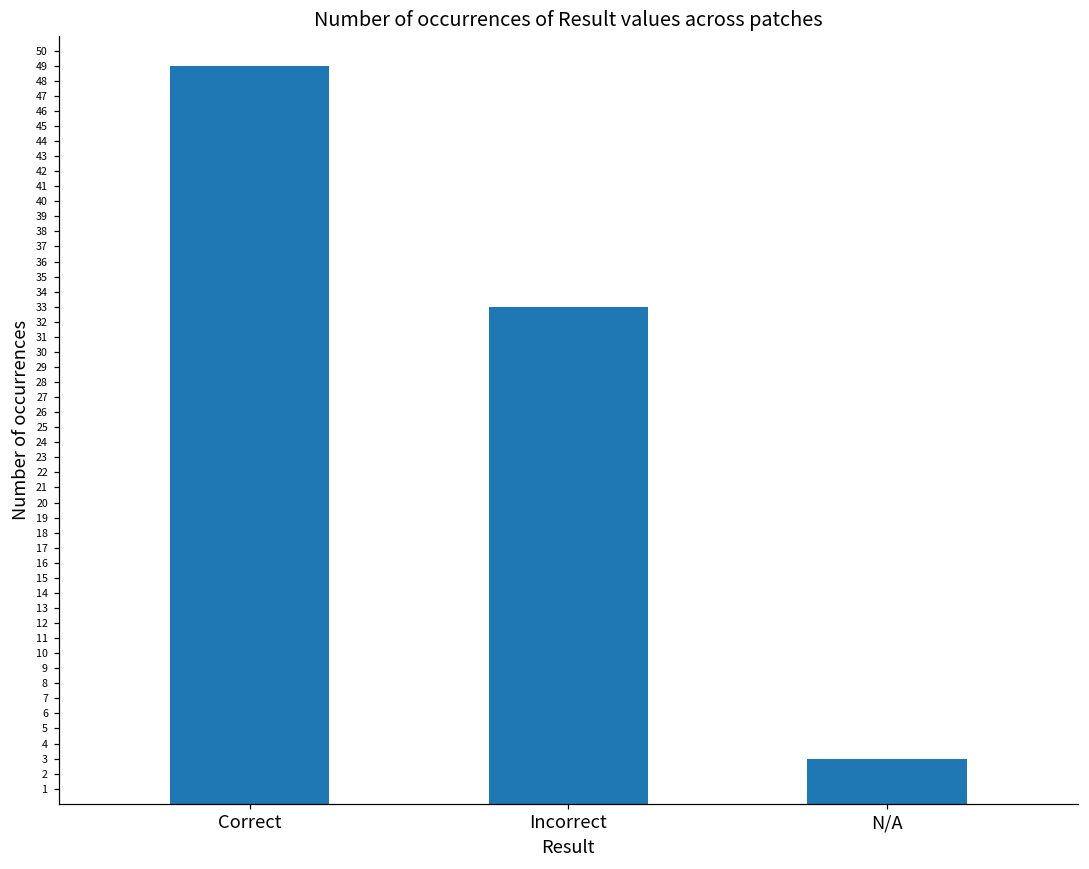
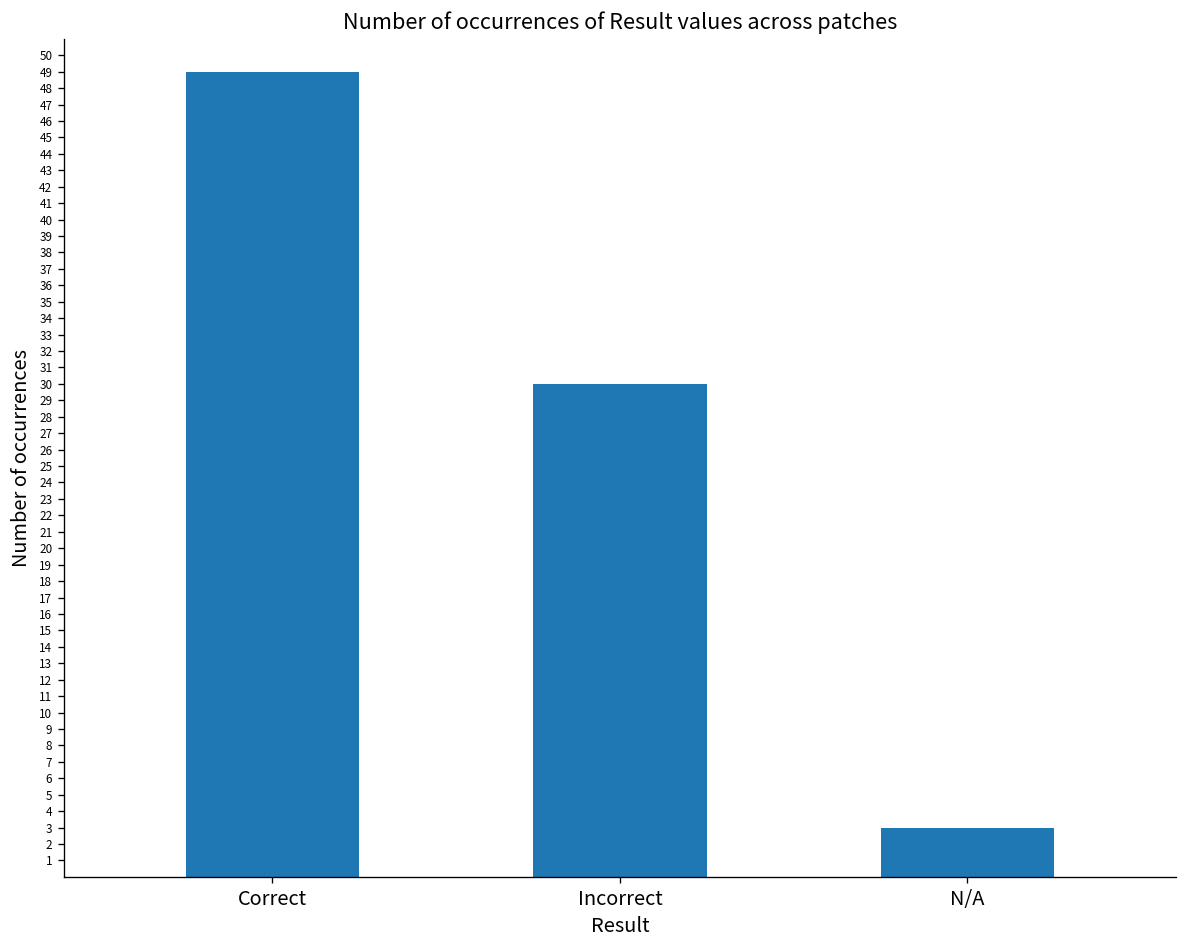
  {
    "Correct": 49,
-   "Incorrect": 33,
+   "Incorrect": 30,
    "N/A": 3
  }
